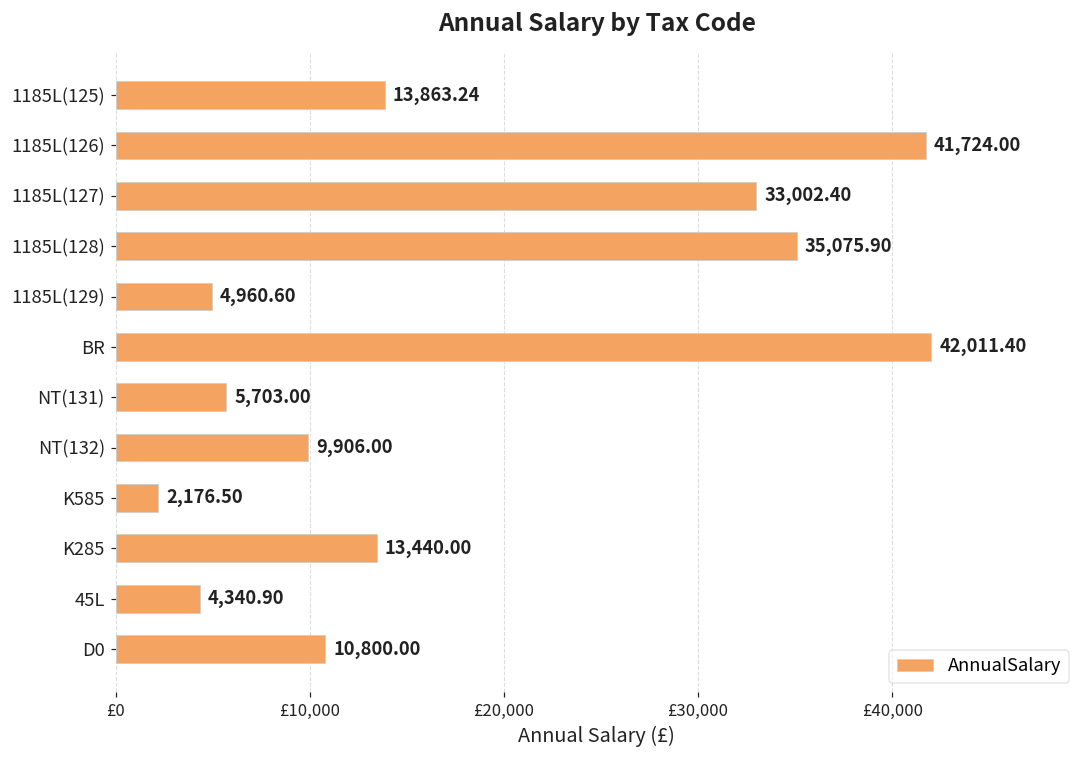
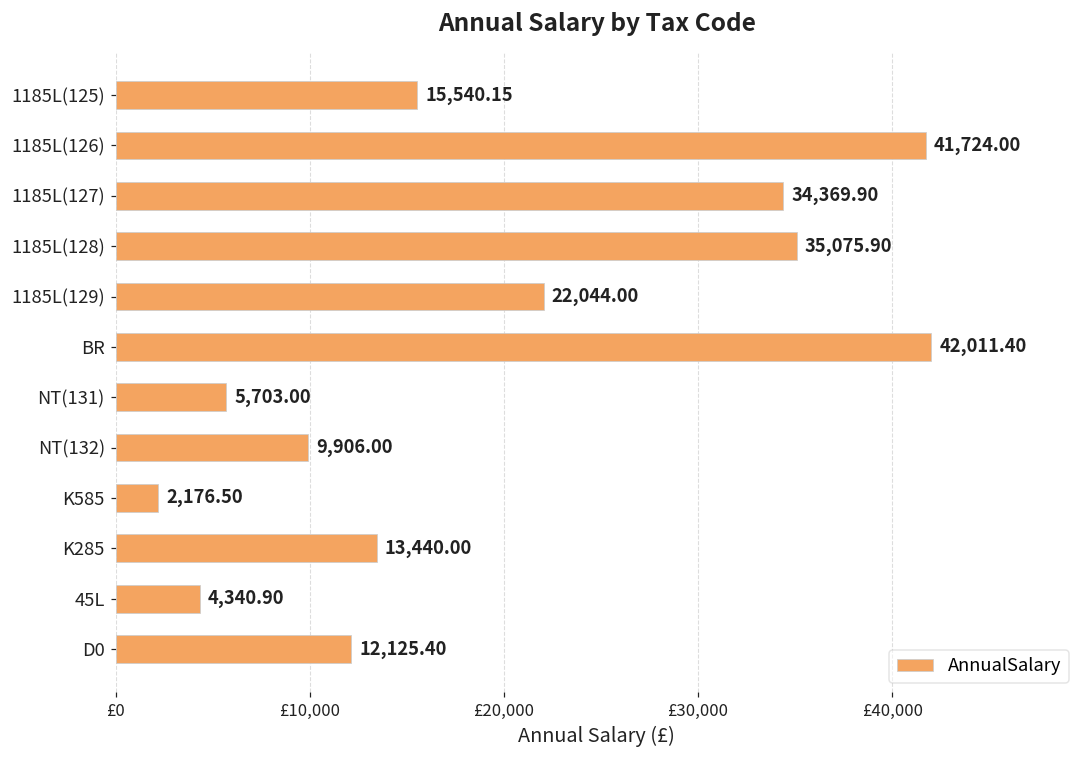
  {
-   "1185L(125)": "13,863.24",
+   "1185L(125)": "15,540.15",
    "1185L(126)": "41,724.00",
-   "1185L(127)": "33,002.40",
+   "1185L(127)": "34,369.90",
    "1185L(128)": "35,075.90",
-   "1185L(129)": "4,960.60",
+   "1185L(129)": "22,044.00",
    "BR": "42,011.40",
    "NT(131)": "5,703.00",
    "NT(132)": "9,906.00",
    "K585": "2,176.50",
    "K285": "13,440.00",
    "45L": "4,340.90",
-   "D0": "10,800.00"
+   "D0": "12,125.40"
  }
